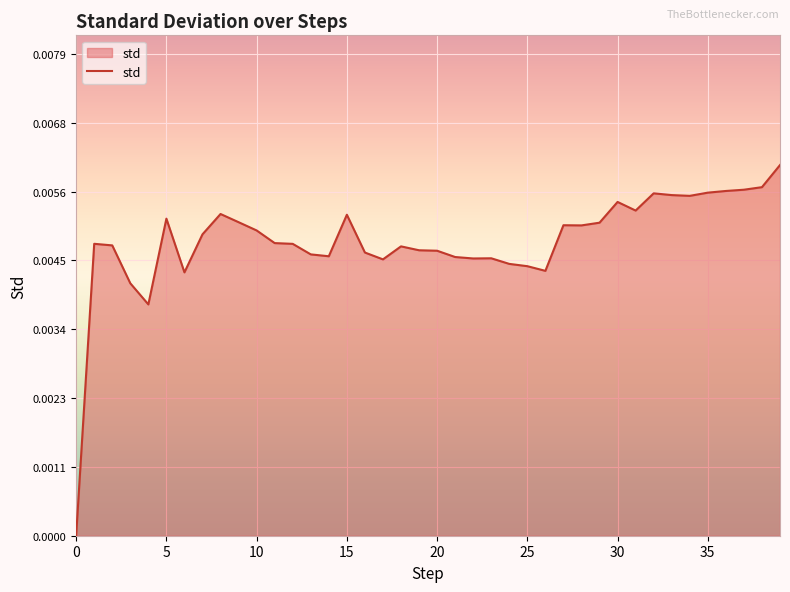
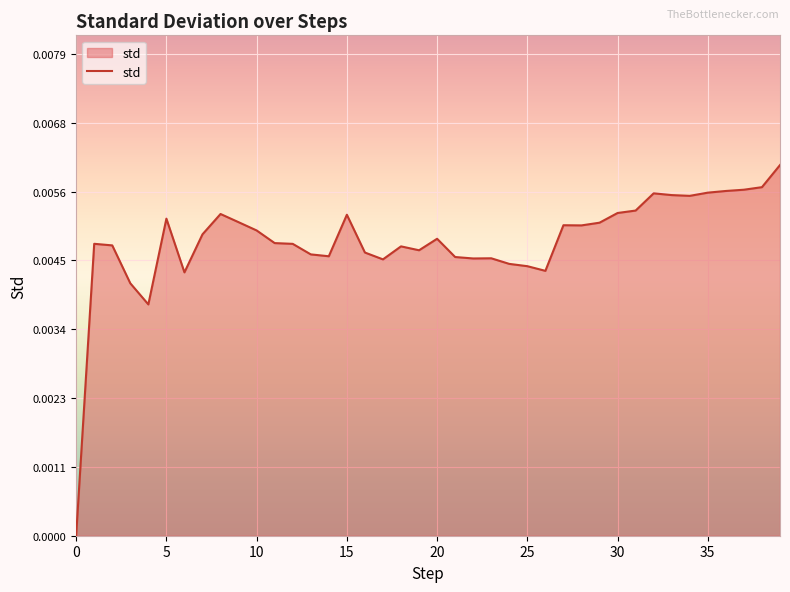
  {
    "0": 0.0000,
    "5": 0.0052,
    "10": 0.0050,
    "15": 0.0053,
-   "20": 0.0047,
+   "20": 0.0049,
    "25": 0.0044,
-   "30": 0.0055,
+   "30": 0.0053,
    "35": 0.0056
  }
